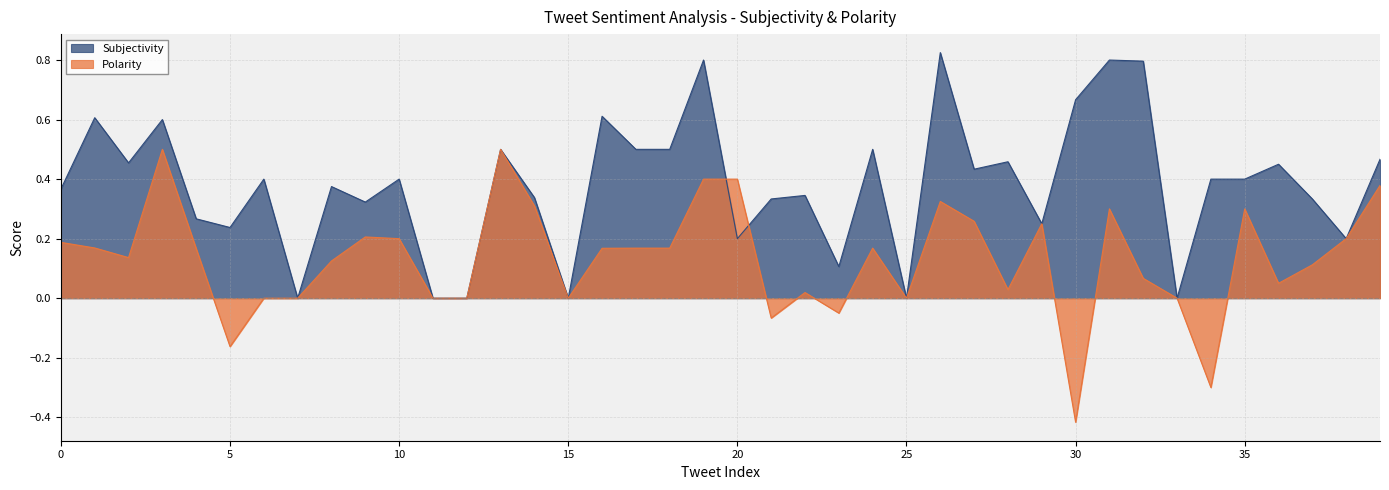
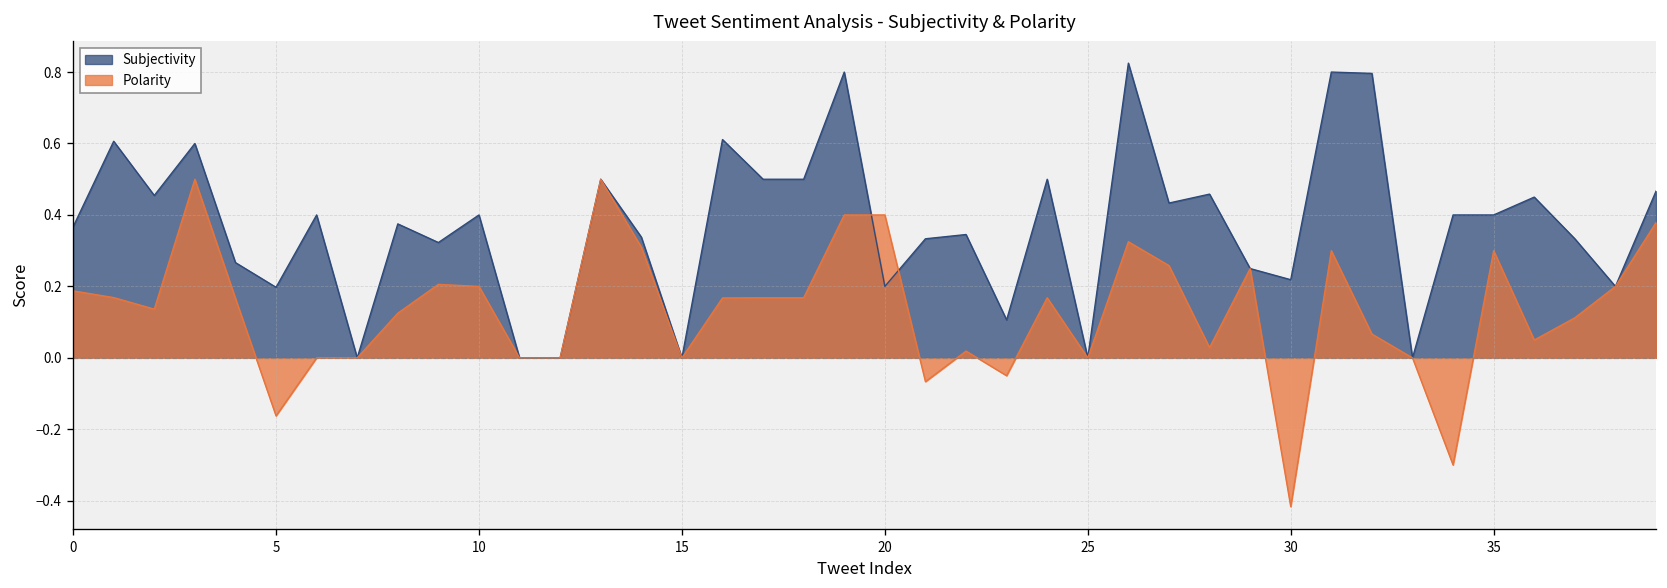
  {
    "Subjectivity": {
      "0": 0.37,
-     "5": 0.24,
+     "5": 0.20,
      "10": 0.40,
      "20": 0.20,
-     "30": 0.67,
+     "30": 0.22,
      "35": 0.40
    }
  }
